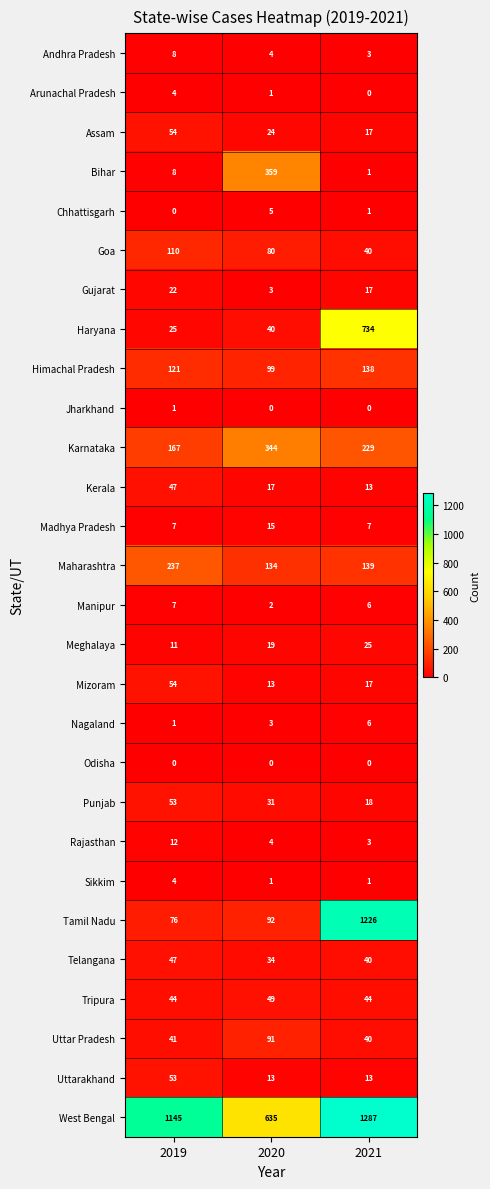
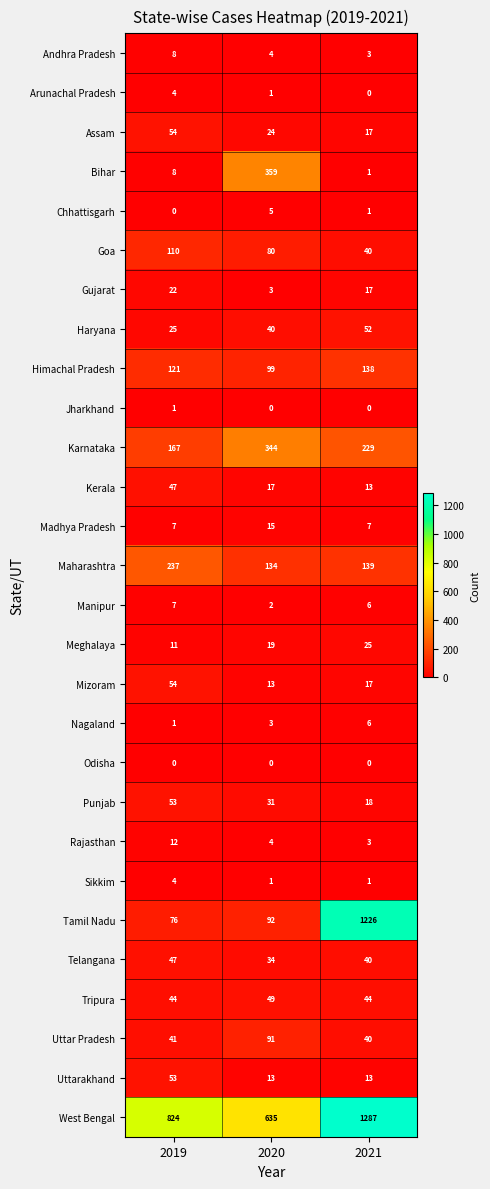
  {
    "Andhra Pradesh": {
      "2019": 8,
      "2020": 4,
      "2021": 3
    },
    "Arunachal Pradesh": {
      "2019": 4,
      "2020": 1,
      "2021": 0
    },
    "Assam": {
      "2019": 54,
      "2020": 24,
      "2021": 17
    },
    "Bihar": {
      "2019": 8,
      "2020": 359,
      "2021": 1
    },
    "Chhattisgarh": {
      "2019": 0,
      "2020": 5,
      "2021": 1
    },
    "Goa": {
      "2019": 110,
      "2020": 80,
      "2021": 40
    },
    "Gujarat": {
      "2019": 22,
      "2020": 3,
      "2021": 17
    },
    "Haryana": {
      "2019": 25,
      "2020": 40,
-     "2021": 734
+     "2021": 52
    },
    "Himachal Pradesh": {
      "2019": 121,
      "2020": 99,
      "2021": 138
    },
    "Jharkhand": {
      "2019": 1,
      "2020": 0,
      "2021": 0
    },
    "Karnataka": {
      "2019": 167,
      "2020": 344,
      "2021": 229
    },
    "Kerala": {
      "2019": 47,
      "2020": 17,
      "2021": 13
    },
    "Madhya Pradesh": {
      "2019": 7,
      "2020": 15,
      "2021": 7
    },
    "Maharashtra": {
      "2019": 237,
      "2020": 134,
      "2021": 139
    },
    "Manipur": {
      "2019": 7,
      "2020": 2,
      "2021": 6
    },
    "Meghalaya": {
      "2019": 11,
      "2020": 19,
      "2021": 25
    },
    "Mizoram": {
      "2019": 54,
      "2020": 13,
      "2021": 17
    },
    "Nagaland": {
      "2019": 1,
      "2020": 3,
      "2021": 6
    },
    "Odisha": {
      "2019": 0,
      "2020": 0,
      "2021": 0
    },
    "Punjab": {
      "2019": 53,
      "2020": 31,
      "2021": 18
    },
    "Rajasthan": {
      "2019": 12,
      "2020": 4,
      "2021": 3
    },
    "Sikkim": {
      "2019": 4,
      "2020": 1,
      "2021": 1
    },
    "Tamil Nadu": {
      "2019": 76,
      "2020": 92,
      "2021": 1226
    },
    "Telangana": {
      "2019": 47,
      "2020": 34,
      "2021": 40
    },
    "Tripura": {
      "2019": 44,
      "2020": 49,
      "2021": 44
    },
    "Uttar Pradesh": {
      "2019": 41,
      "2020": 91,
      "2021": 40
    },
    "Uttarakhand": {
      "2019": 53,
      "2020": 13,
      "2021": 13
    },
    "West Bengal": {
-     "2019": 1145,
+     "2019": 824,
      "2020": 635,
      "2021": 1287
    }
  }
